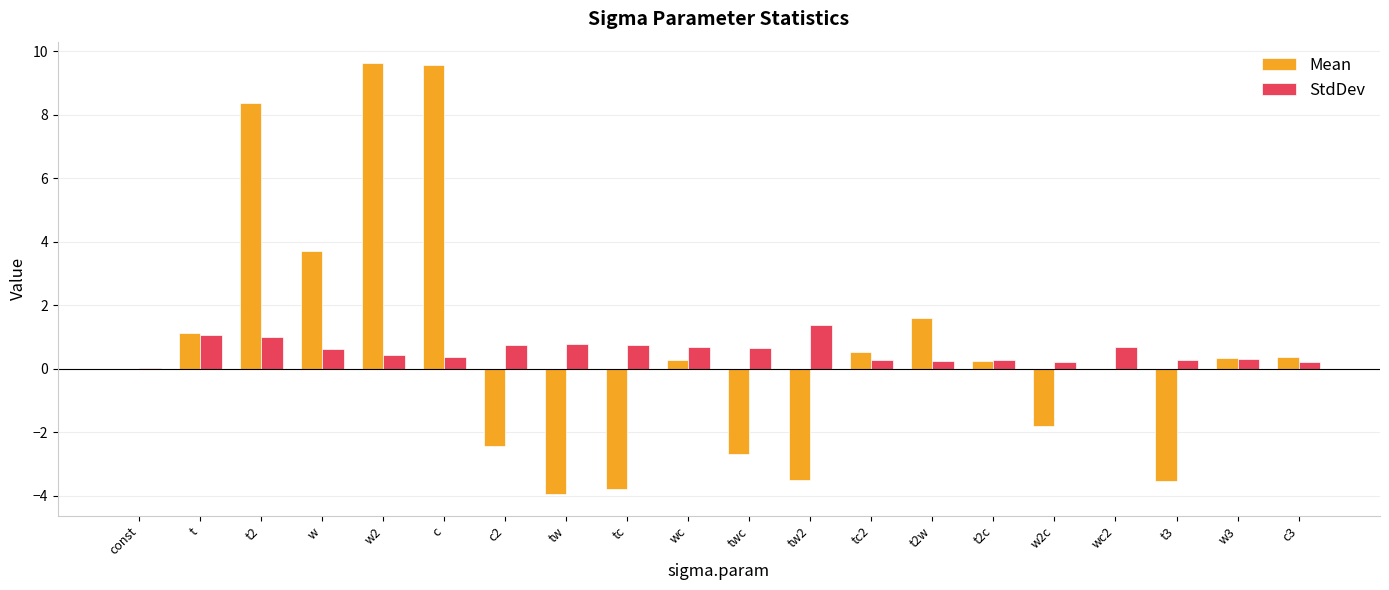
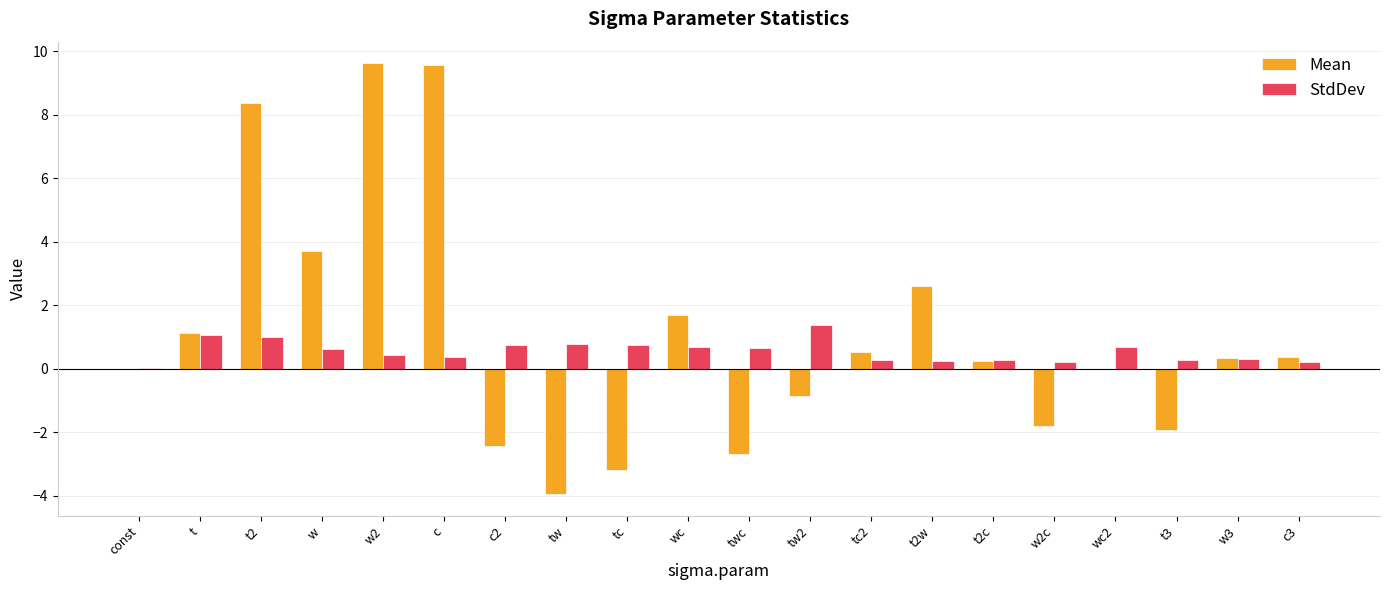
  {
    "Mean": {
      "t": 1.1,
      "t2": 8.4,
      "w": 3.7,
      "w2": 9.6,
      "c": 9.6,
      "c2": -2.5,
      "tw": -4.0,
-     "tc": -3.8,
-     "wc": 0.3,
+     "tc": -3.2,
+     "wc": 1.7,
      "twc": -2.7,
-     "tw2": -3.5,
+     "tw2": -0.9,
      "tc2": 0.5,
-     "t2w": 1.6,
+     "t2w": 2.6,
      "t2c": 0.2,
      "w2c": -1.8,
-     "t3": -3.5,
+     "t3": -1.9,
      "w3": 0.3,
      "c3": 0.4
    },
    "StdDev": {
      "t": 1.0,
      "t2": 1.0,
      "w": 0.6,
      "w2": 0.4,
      "c": 0.4,
      "c2": 0.7,
      "tw": 0.8,
      "tc": 0.8,
      "wc": 0.7,
      "twc": 0.7,
      "tw2": 1.4,
      "tc2": 0.3,
      "t2w": 0.3,
      "t2c": 0.3,
      "w2c": 0.2,
      "wc2": 0.7,
      "t3": 0.3,
      "w3": 0.3,
      "c3": 0.2
    }
  }
